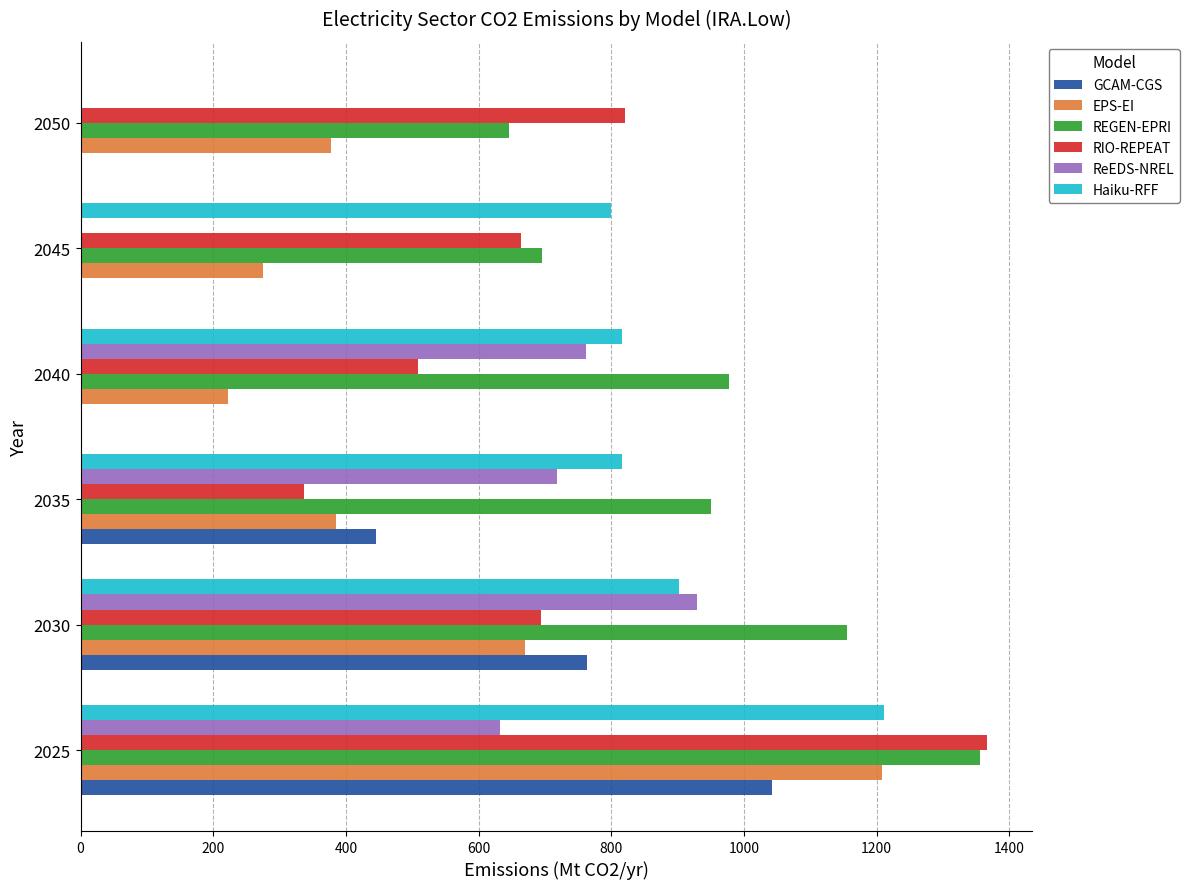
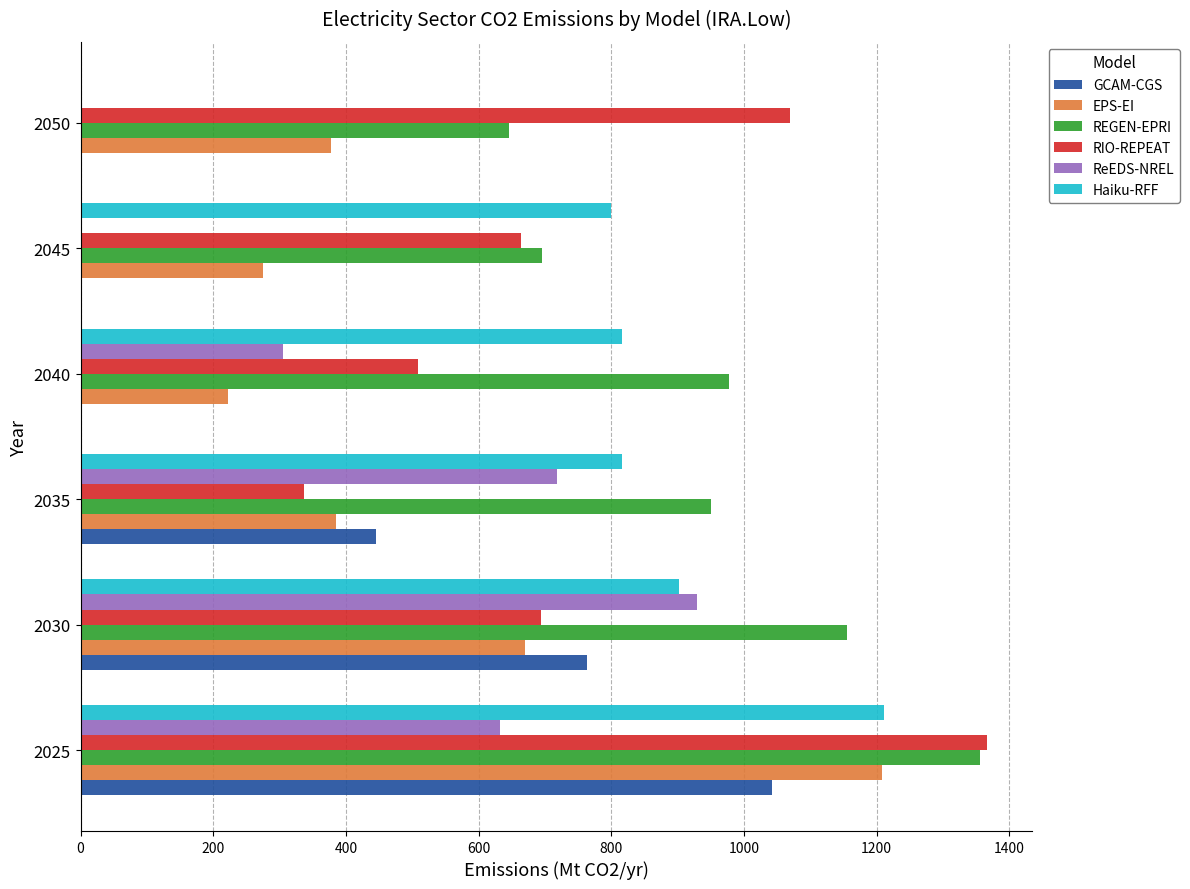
  {
    "GCAM-CGS": {
      "2050": 0,
      "2045": 0,
      "2040": 0,
      "2035": 450,
      "2030": 760,
      "2025": 1040
    },
    "EPS-EI": {
      "2050": 380,
      "2045": 280,
      "2040": 220,
      "2035": 390,
      "2030": 670,
      "2025": 1210
    },
    "REGEN-EPRI": {
      "2050": 650,
      "2045": 700,
      "2040": 980,
      "2035": 950,
      "2030": 1160,
      "2025": 1360
    },
    "RIO-REPEAT": {
-     "2050": 820,
+     "2050": 1070,
      "2045": 660,
      "2040": 510,
      "2035": 340,
      "2030": 690,
      "2025": 1370
    },
    "ReEDS-NREL": {
      "2050": 0,
      "2045": 0,
-     "2040": 760,
+     "2040": 310,
      "2035": 720,
      "2030": 930,
      "2025": 630
    },
    "Haiku-RFF": {
      "2050": 0,
      "2045": 800,
      "2040": 820,
      "2035": 820,
      "2030": 900,
      "2025": 1210
    }
  }
